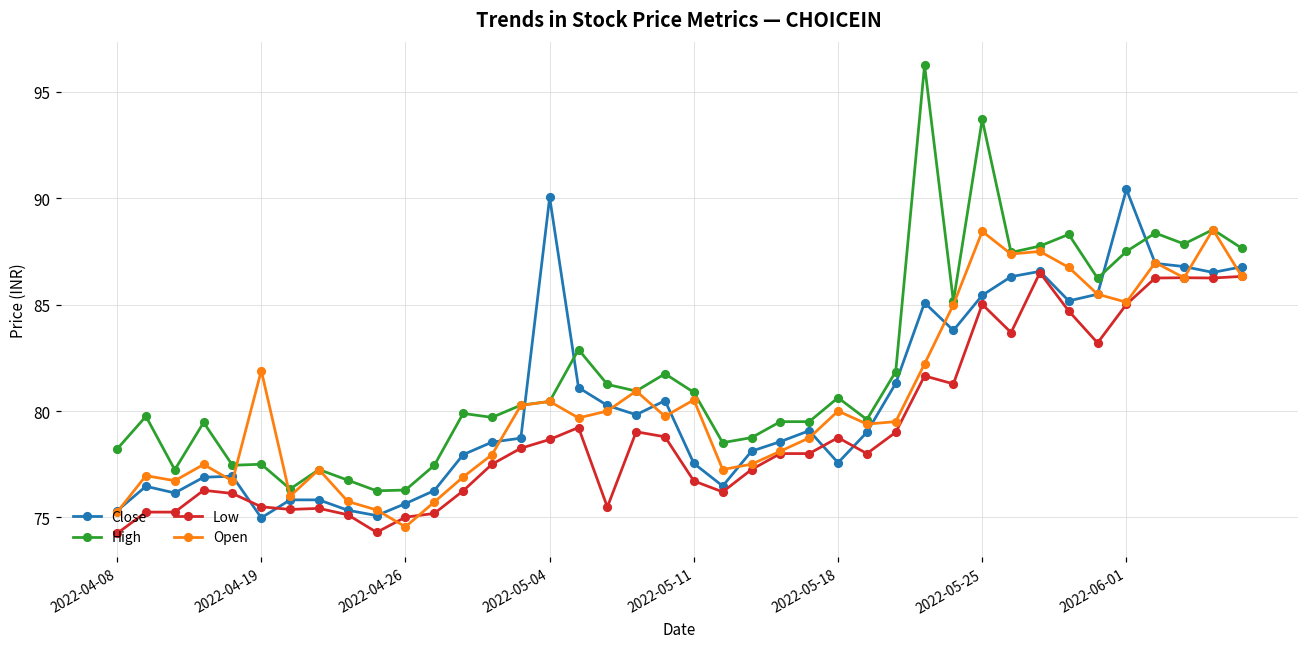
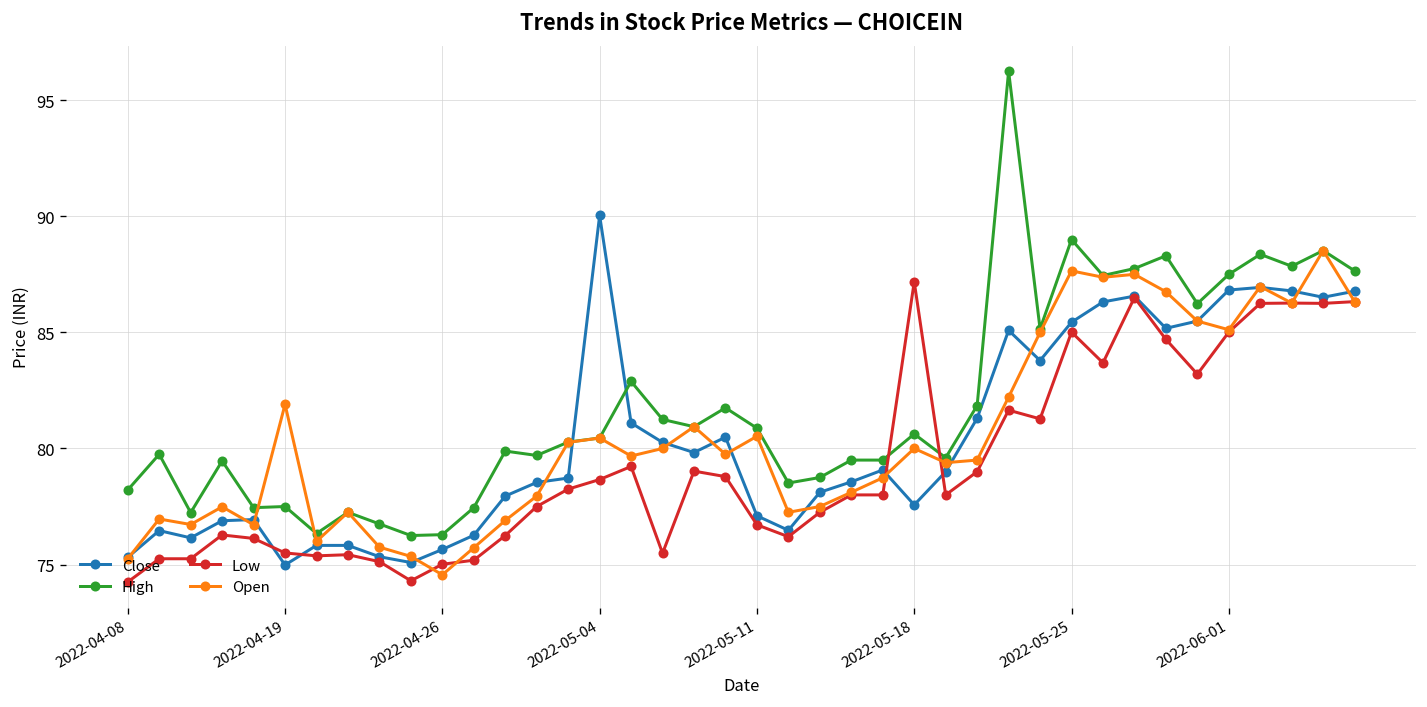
  {
    "Close": {
      "2022-04-19": 75.0,
      "2022-04-26": 75.7,
      "2022-05-04": 90.0,
-     "2022-05-11": 77.5,
+     "2022-05-11": 77.1,
      "2022-05-18": 77.6,
      "2022-05-25": 85.4,
-     "2022-06-01": 90.4
+     "2022-06-01": 86.8
    },
    "High": {
      "2022-04-08": 78.2,
      "2022-04-19": 77.5,
      "2022-04-26": 76.3,
      "2022-05-11": 80.9,
      "2022-05-18": 80.6,
-     "2022-05-25": 93.7,
+     "2022-05-25": 89.0,
      "2022-06-01": 87.5
    },
    "Low": {
      "2022-04-08": 74.3,
      "2022-04-19": 75.5,
      "2022-04-26": 75.0,
      "2022-05-04": 78.7,
      "2022-05-11": 76.7,
-     "2022-05-18": 78.8,
+     "2022-05-18": 87.2,
      "2022-05-25": 85.0
    },
    "Open": {
      "2022-04-19": 81.9,
      "2022-04-26": 74.6,
      "2022-05-11": 80.5,
      "2022-05-18": 80.0,
-     "2022-05-25": 88.4
+     "2022-05-25": 87.7
    }
  }
